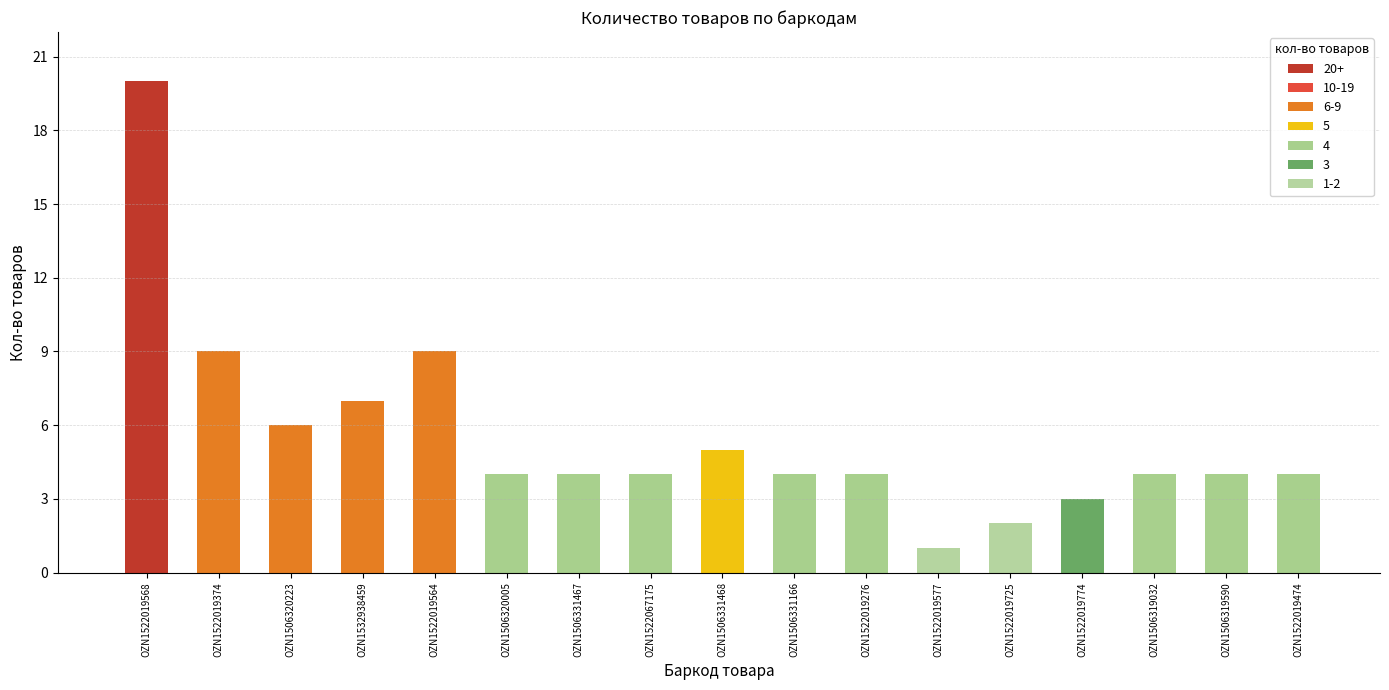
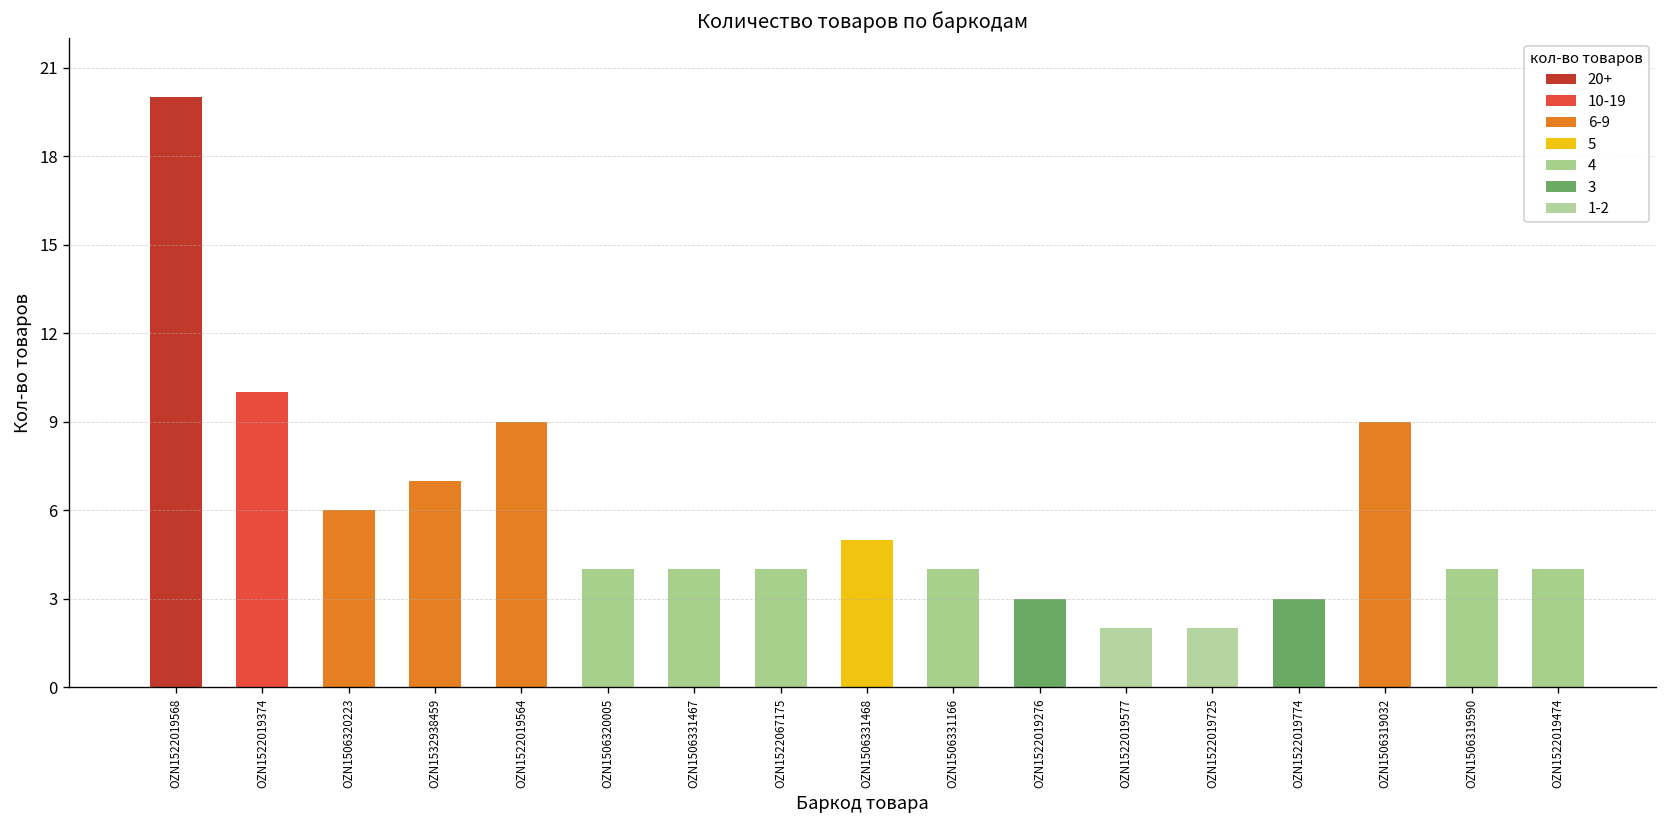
  {
-   "OZN1522019374": 9,
+   "OZN1522019374": 10,
    "OZN1506320223": 6,
    "OZN1532938459": 7,
    "OZN1522019564": 9,
    "OZN1506320005": 4,
    "OZN1506331467": 4,
    "OZN1522067175": 4,
    "OZN1506331468": 5,
    "OZN1506331166": 4,
-   "OZN1522019276": 4,
-   "OZN1522019577": 1,
+   "OZN1522019276": 3,
+   "OZN1522019577": 2,
    "OZN1522019725": 2,
    "OZN1522019774": 3,
-   "OZN1506319032": 4,
+   "OZN1506319032": 9,
    "OZN1506319590": 4,
    "OZN1522019474": 4
  }
